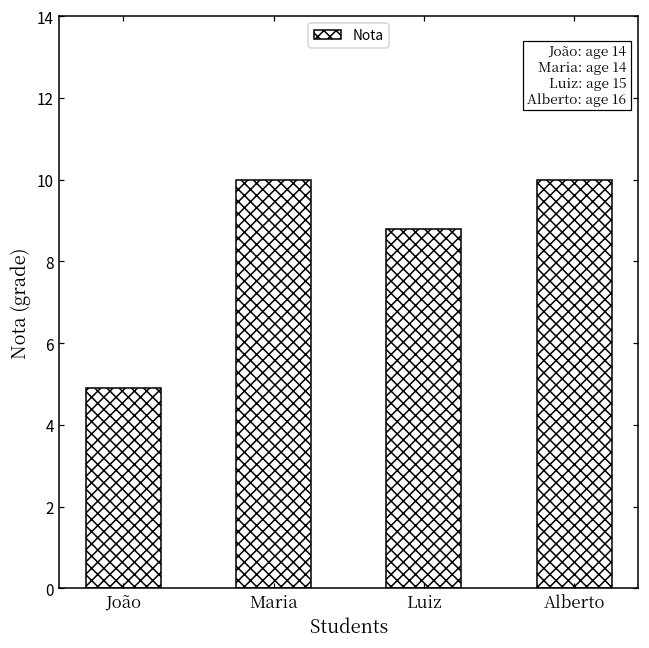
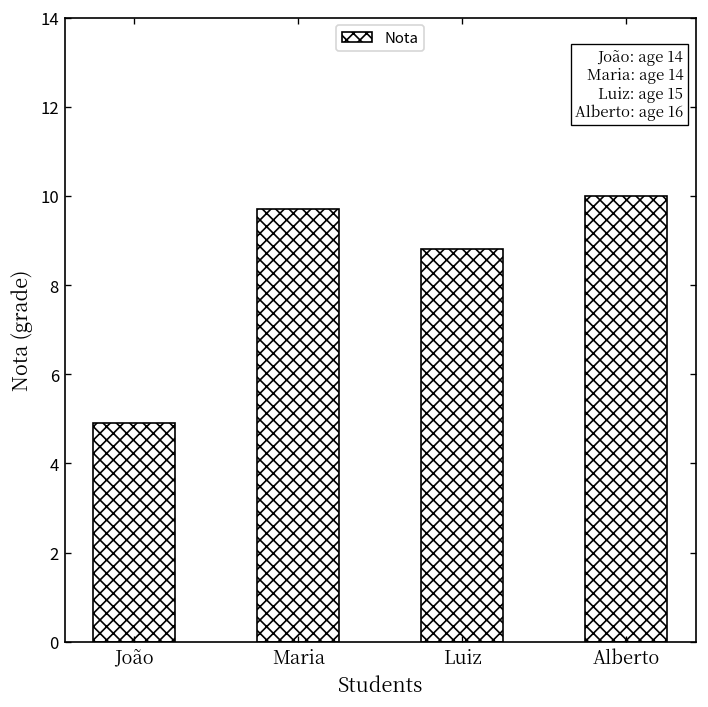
  {
    "João": 4.9,
-   "Maria": 10.0,
+   "Maria": 9.7,
    "Luiz": 8.8,
    "Alberto": 10.0
  }
